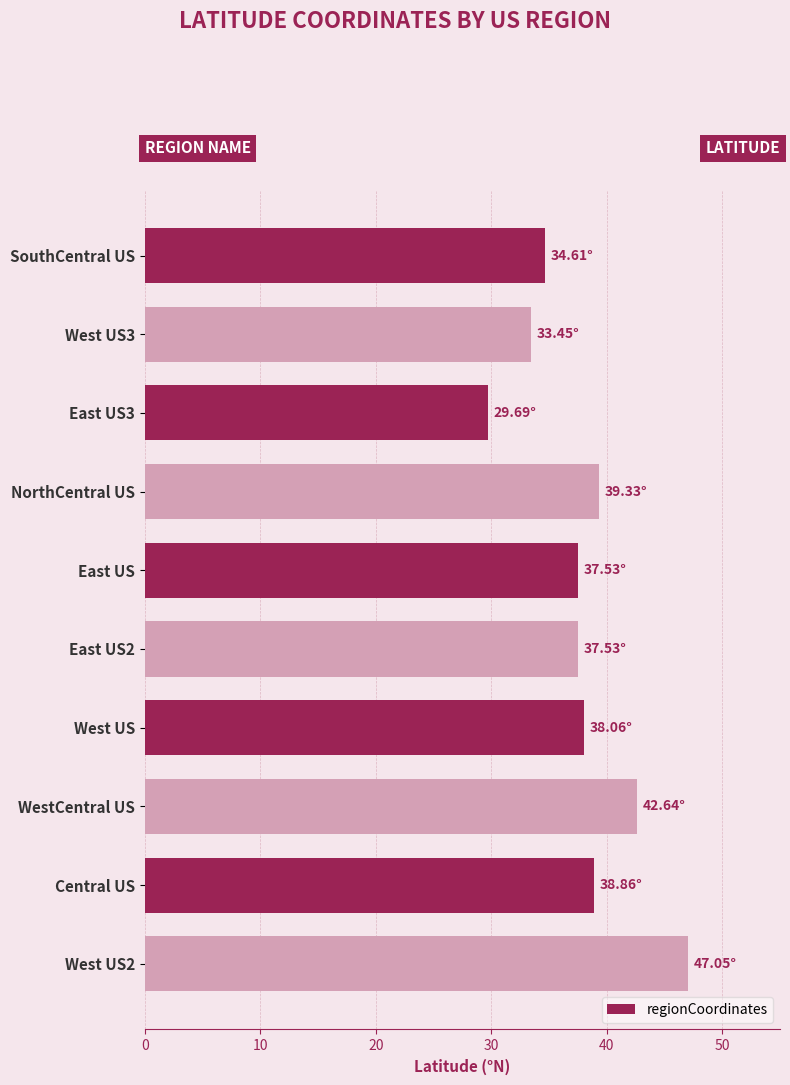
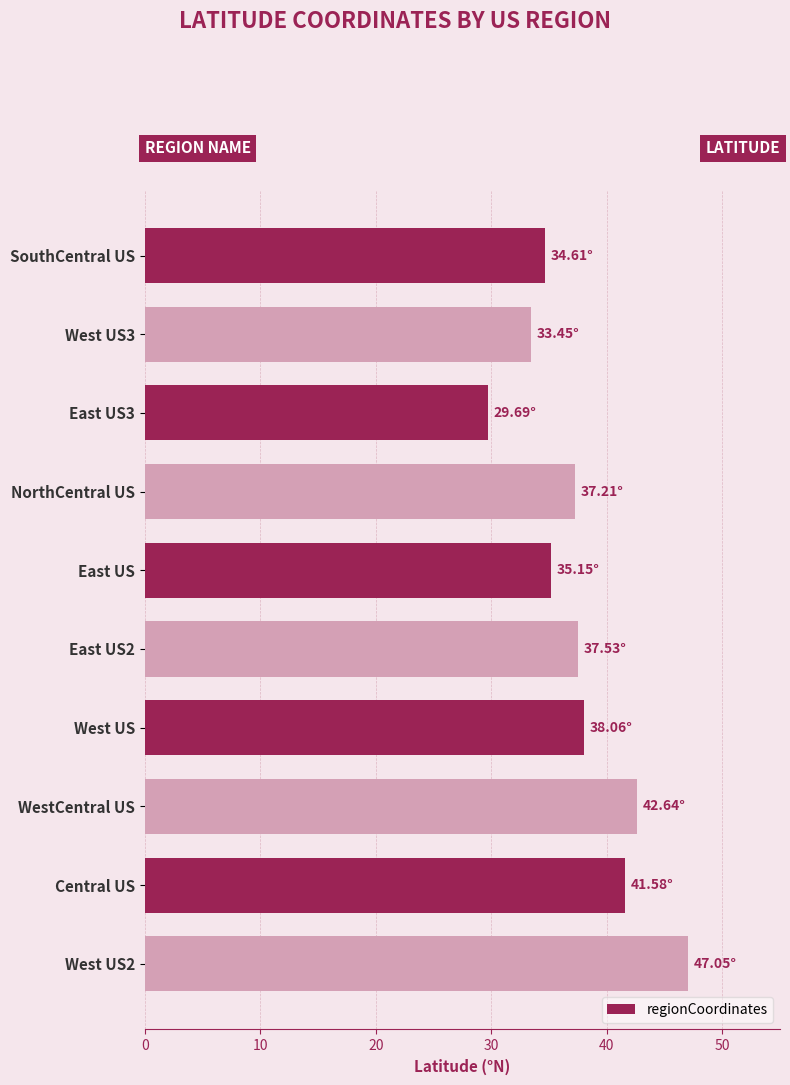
  {
    "SouthCentral US": "34.61°",
    "West US3": "33.45°",
    "East US3": "29.69°",
-   "NorthCentral US": "39.33°",
-   "East US": "37.53°",
+   "NorthCentral US": "37.21°",
+   "East US": "35.15°",
    "East US2": "37.53°",
    "West US": "38.06°",
    "WestCentral US": "42.64°",
-   "Central US": "38.86°",
+   "Central US": "41.58°",
    "West US2": "47.05°"
  }
